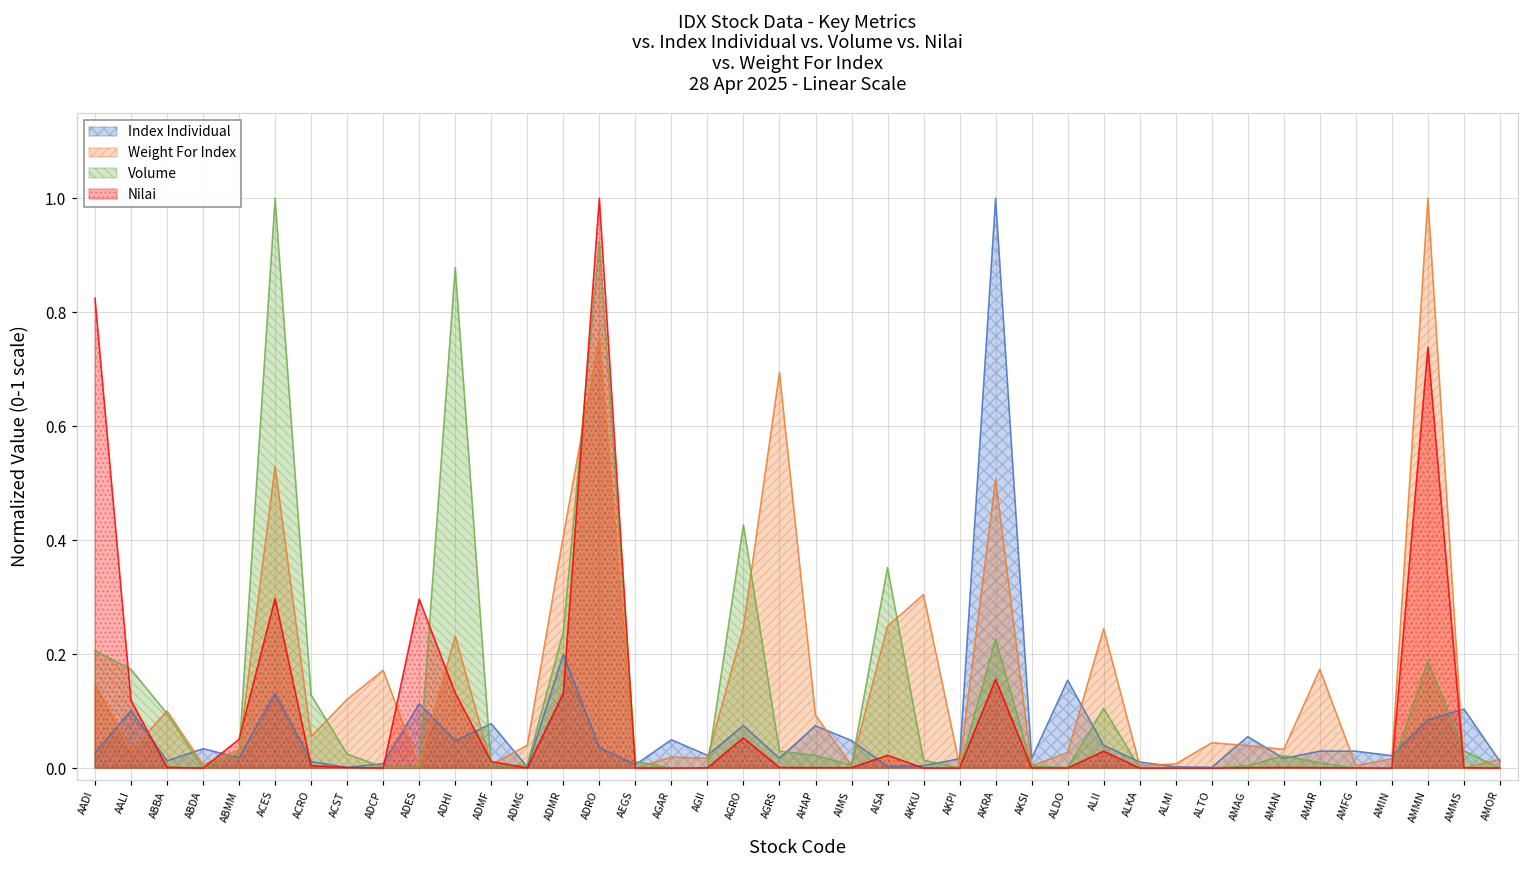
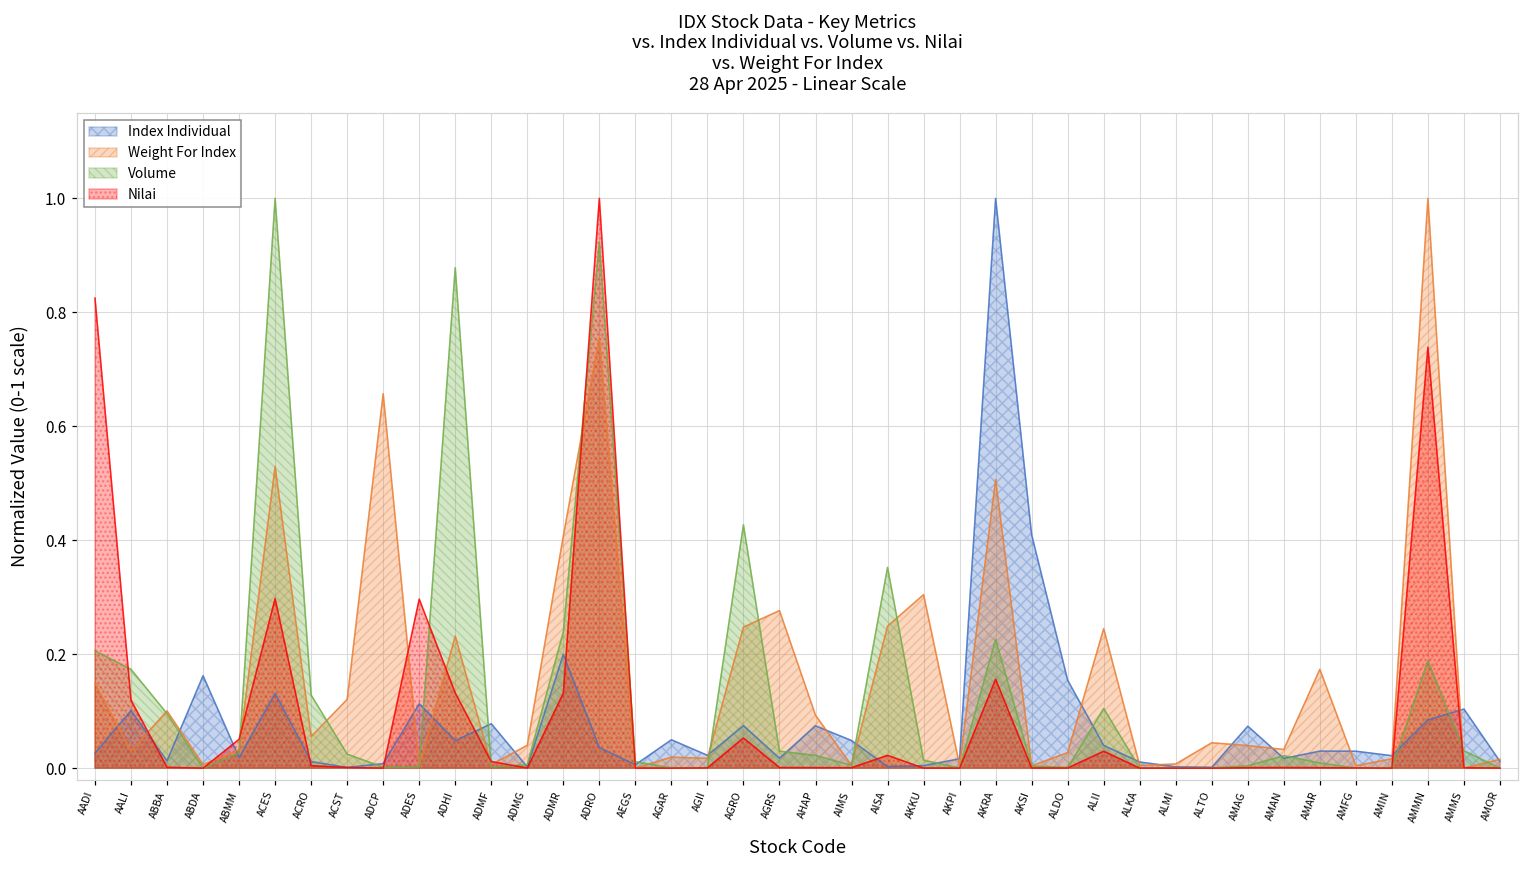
  {
    "Index Individual": {
      "AADI": 0.03,
      "AALI": 0.10,
      "ABBA": 0.01,
-     "ABDA": 0.03,
+     "ABDA": 0.16,
      "ABMM": 0.02,
      "ACES": 0.13,
      "ACRO": 0.01,
      "ADCP": 0.01,
      "ADES": 0.11,
      "ADHI": 0.05,
      "ADMF": 0.08,
      "ADMR": 0.20,
      "ADRO": 0.04,
      "AEGS": 0.01,
      "AGAR": 0.05,
      "AGII": 0.02,
      "AGRO": 0.07,
      "AGRS": 0.02,
      "AHAP": 0.07,
      "AIMS": 0.05,
      "AISA": 0.00,
      "AKPI": 0.02,
      "AKRA": 1.00,
-     "AKSI": 0.02,
+     "AKSI": 0.41,
      "ALDO": 0.15,
      "ALII": 0.04,
      "ALKA": 0.01,
-     "AMAG": 0.06,
+     "AMAG": 0.07,
      "AMAR": 0.03,
      "AMFG": 0.03,
      "AMIN": 0.02,
      "AMMN": 0.08,
      "AMMS": 0.10
    },
    "Weight For Index": {
      "AADI": 0.15,
      "AALI": 0.03,
      "ABDA": 0.01,
      "ABMM": 0.03,
      "ACES": 0.53,
      "ACRO": 0.06,
      "ACST": 0.12,
-     "ADCP": 0.17,
+     "ADCP": 0.66,
      "ADHI": 0.23,
      "ADMG": 0.04,
      "ADMR": 0.41,
      "ADRO": 0.76,
      "AGAR": 0.02,
      "AGII": 0.02,
      "AGRO": 0.25,
-     "AGRS": 0.69,
+     "AGRS": 0.28,
      "AHAP": 0.09,
      "AISA": 0.25,
      "AKKU": 0.30,
      "AKPI": 0.01,
      "AKRA": 0.51,
      "ALDO": 0.03,
      "ALII": 0.24,
      "ALMI": 0.01,
      "ALTO": 0.04,
      "AMAG": 0.04,
      "AMAN": 0.03,
      "AMAR": 0.17,
      "AMIN": 0.02,
      "AMMN": 1.00
    },
    "Volume": {
      "AADI": 0.21,
      "AALI": 0.17,
      "ABMM": 0.03,
      "ACES": 1.00,
      "ACRO": 0.13,
      "ACST": 0.02,
      "ADHI": 0.88,
      "ADMR": 0.24,
      "ADRO": 0.92,
      "AEGS": 0.01,
      "AGRO": 0.43,
      "AGRS": 0.03,
      "AHAP": 0.02,
      "AISA": 0.35,
      "AKKU": 0.01,
      "AKRA": 0.23,
      "ALII": 0.10,
      "AMAR": 0.01,
      "AMMN": 0.19,
      "AMMS": 0.03
    },
    "Nilai": {
      "AADI": 0.82,
      "AALI": 0.12,
      "ABBA": 0.00,
      "ABMM": 0.05,
      "ACES": 0.30,
      "ACRO": 0.00,
      "ADES": 0.30,
      "ADHI": 0.13,
      "ADMF": 0.01,
      "ADMR": 0.13,
      "ADRO": 1.00,
      "AGRO": 0.05,
      "AGRS": 0.00,
      "AHAP": 0.00,
      "AISA": 0.02,
      "AKRA": 0.16,
      "ALII": 0.03,
      "AMAN": 0.00,
      "AMAR": 0.00,
      "AMMN": 0.74
    }
  }
